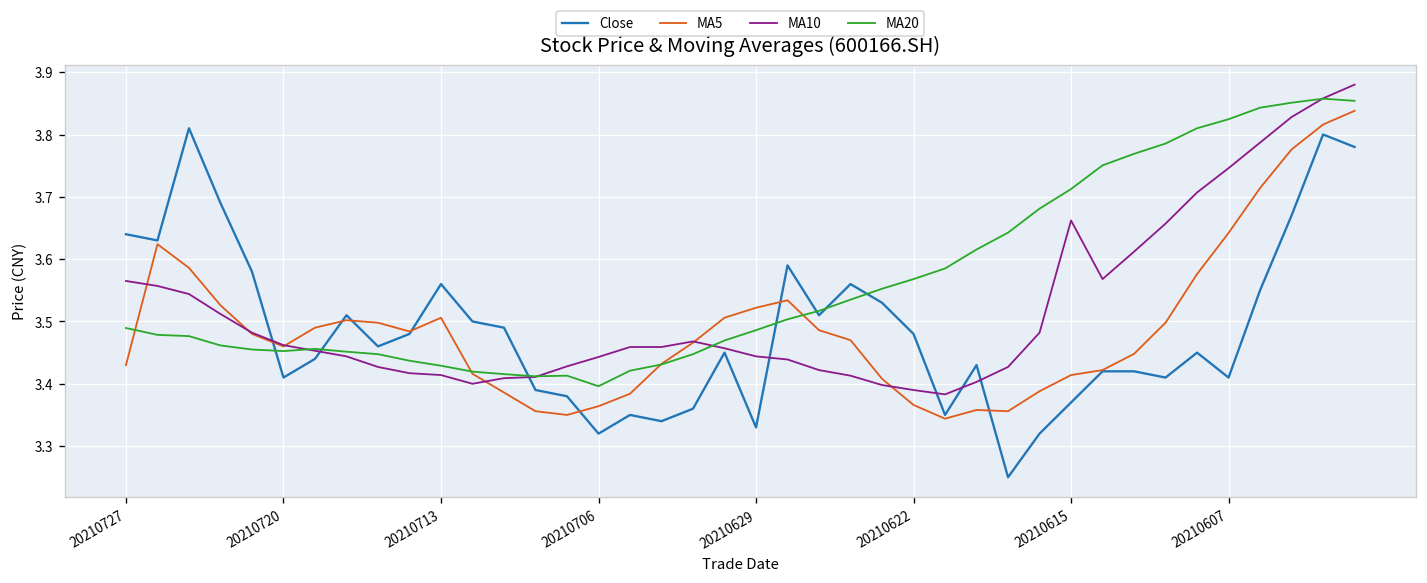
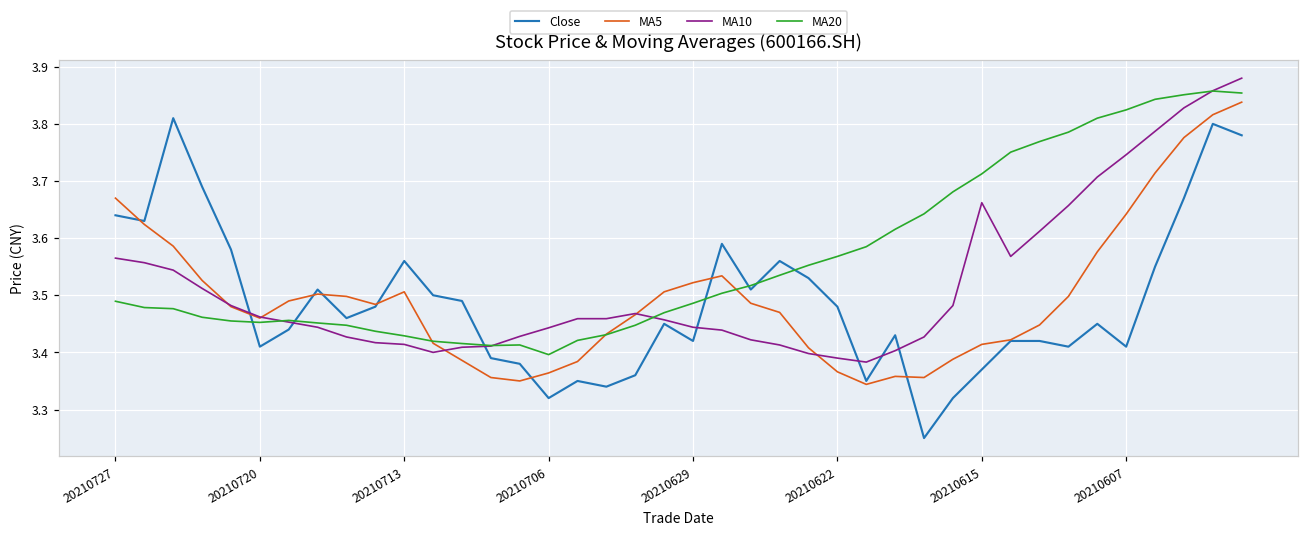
  {
    "Close": {
      "20210727": 3.64,
      "20210720": 3.41,
      "20210713": 3.56,
      "20210706": 3.32,
-     "20210629": 3.33,
+     "20210629": 3.42,
      "20210622": 3.48,
      "20210615": 3.37,
      "20210607": 3.41
    },
    "MA5": {
-     "20210727": 3.43,
+     "20210727": 3.67,
      "20210713": 3.51,
      "20210706": 3.36,
      "20210629": 3.52,
      "20210622": 3.37,
      "20210615": 3.41,
      "20210607": 3.64
    },
    "MA10": {
      "20210727": 3.57,
      "20210713": 3.41,
      "20210706": 3.44,
      "20210629": 3.44,
      "20210622": 3.39,
      "20210615": 3.66,
      "20210607": 3.75
    },
    "MA20": {
      "20210727": 3.49,
      "20210720": 3.45,
      "20210713": 3.43,
      "20210706": 3.40,
      "20210629": 3.49,
      "20210622": 3.57,
      "20210615": 3.71,
      "20210607": 3.82
    }
  }
